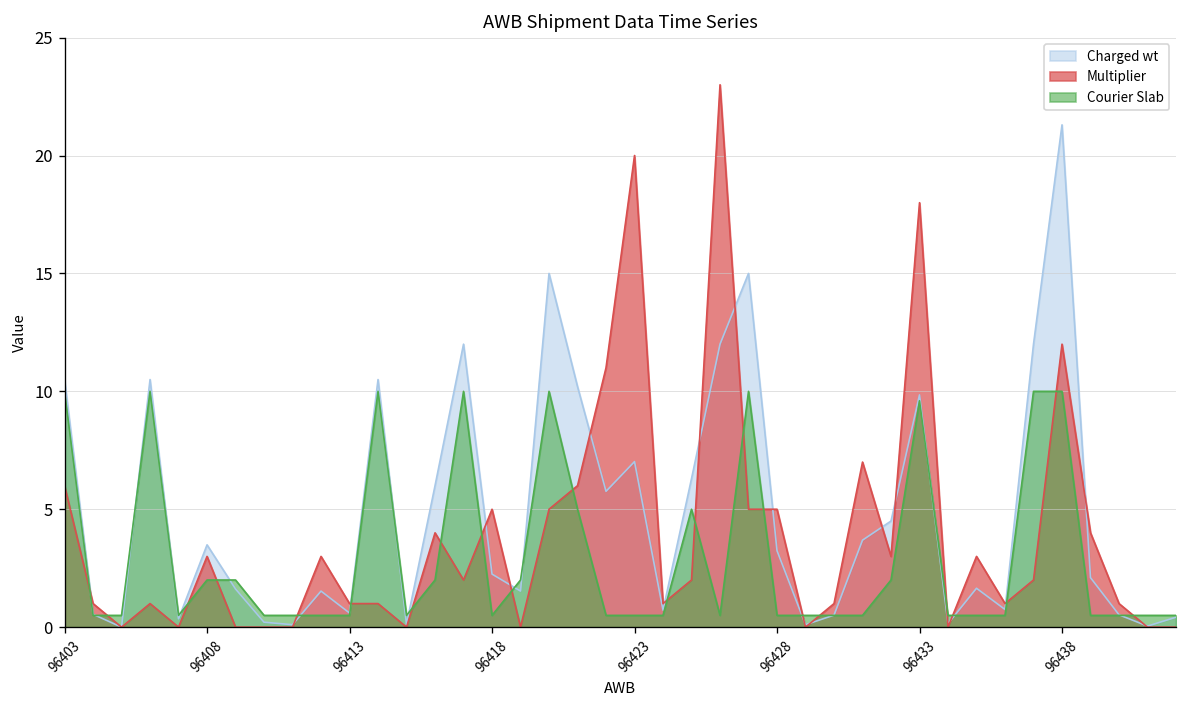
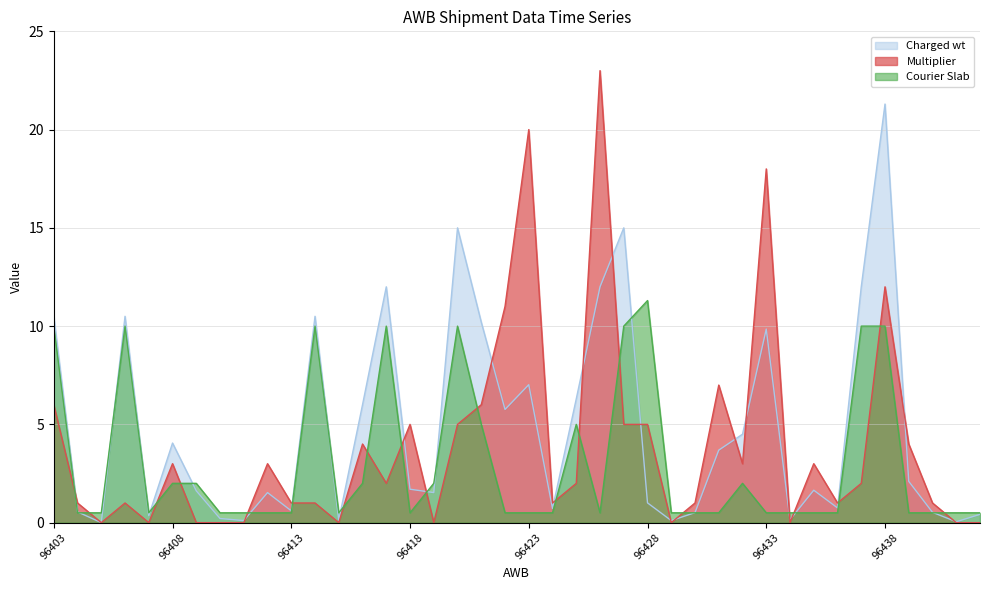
  {
    "Charged wt": {
      "96403": 10.5,
-     "96408": 3.5,
-     "96418": 2.3,
+     "96408": 4.1,
+     "96418": 1.7,
      "96423": 7.0,
-     "96428": 3.2,
+     "96428": 1.0,
      "96433": 9.9,
      "96438": 21.3
    },
    "Multiplier": {
      "96403": 6.0,
      "96408": 3.0,
      "96413": 1.0,
      "96418": 5.0,
      "96423": 20.0,
      "96428": 5.0,
      "96433": 18.0,
      "96438": 12.0
    },
    "Courier Slab": {
      "96403": 10.0,
      "96408": 2.0,
      "96418": 0.5,
      "96423": 0.5,
-     "96428": 0.5,
-     "96433": 9.6,
+     "96428": 11.3,
+     "96433": 0.5,
      "96438": 10.0
    }
  }
